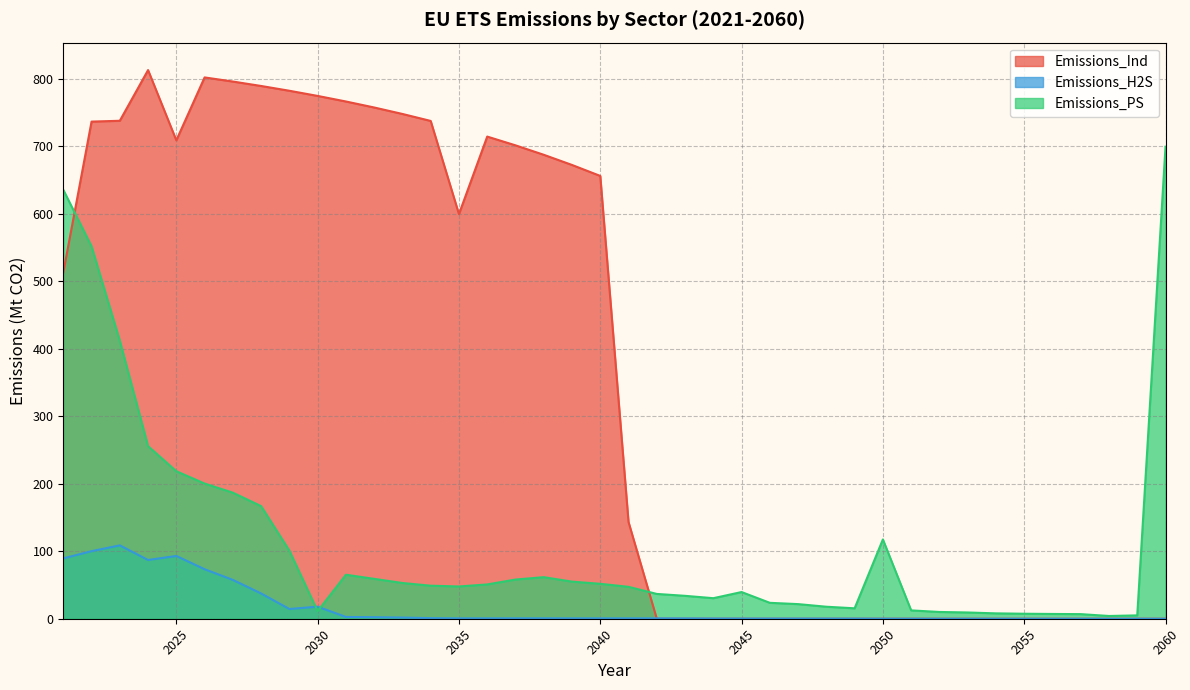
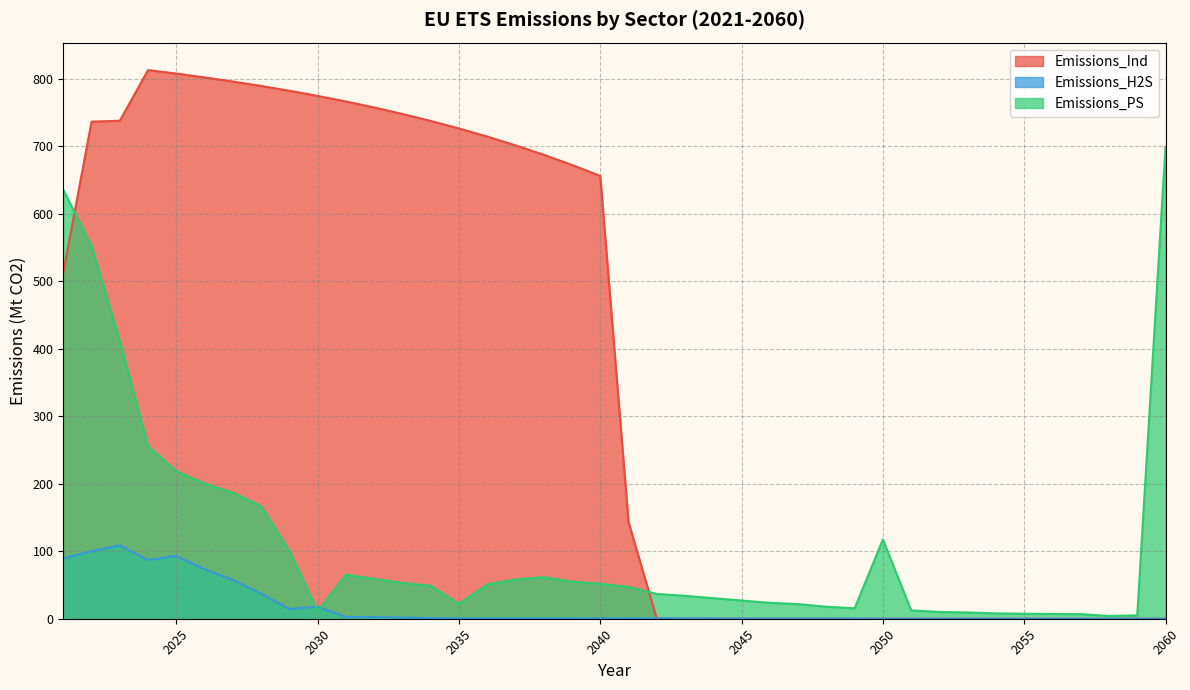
  {
    "Emissions_Ind": {
-     "2025": 710,
+     "2025": 810,
      "2030": 770,
-     "2035": 600,
+     "2035": 730,
      "2040": 660
    },
    "Emissions_H2S": {
      "2025": 90,
      "2030": 20,
      "2035": 0,
      "2040": 0
    },
    "Emissions_PS": {
      "2025": 220,
      "2030": 10,
-     "2035": 50,
+     "2035": 20,
      "2040": 50,
-     "2045": 40,
+     "2045": 30,
      "2050": 120,
      "2055": 10,
      "2060": 700
    }
  }
